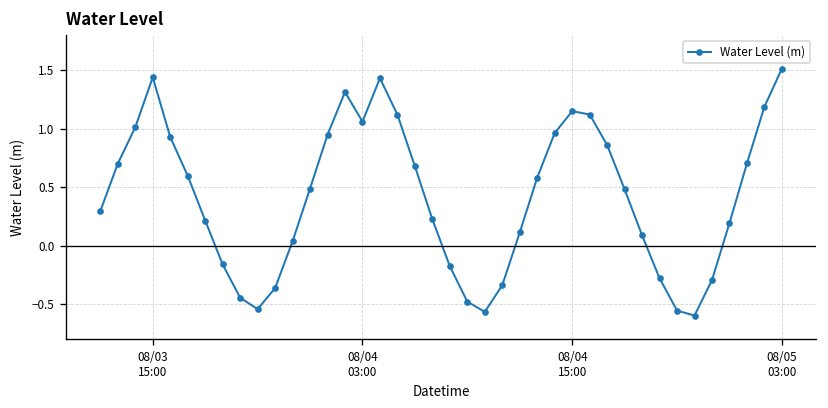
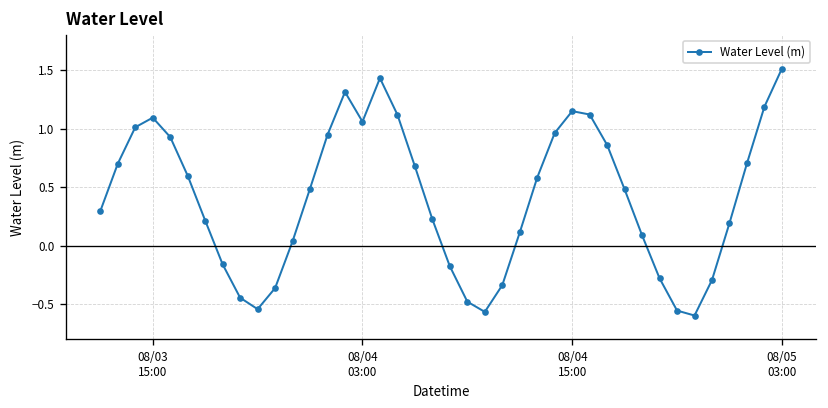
  {
-   "08/03 15:00": 1.4,
+   "08/03 15:00": 1.1,
    "08/04 03:00": 1.1,
    "08/04 15:00": 1.2,
    "08/05 03:00": 1.5
  }
